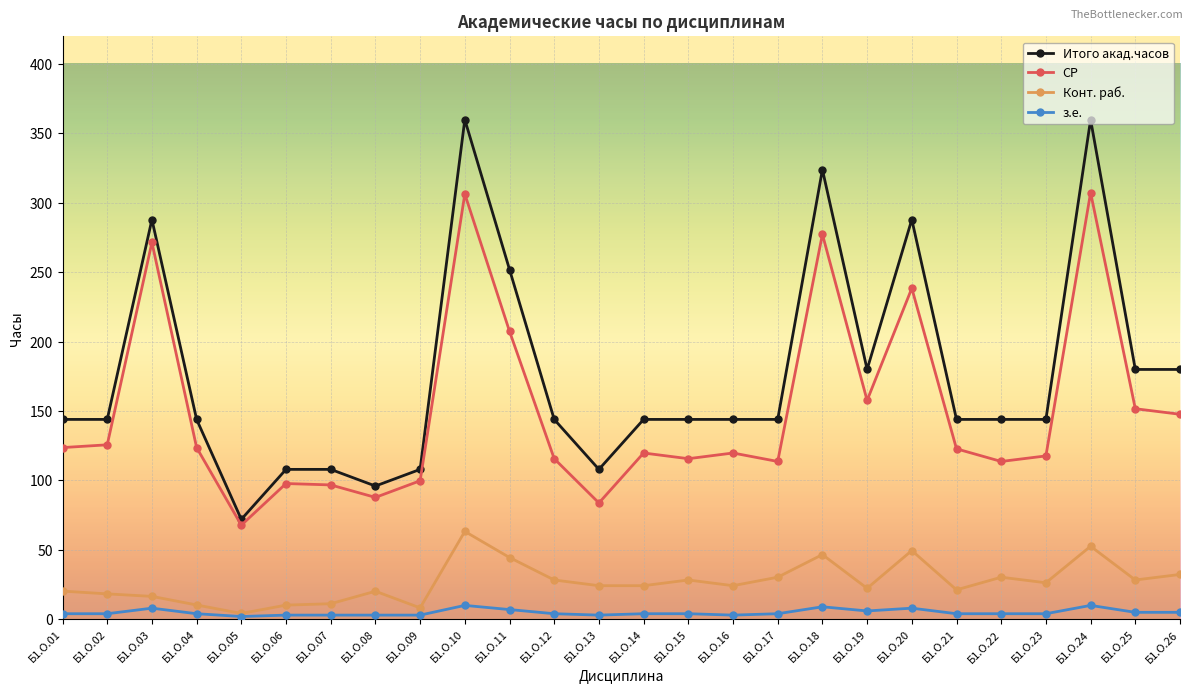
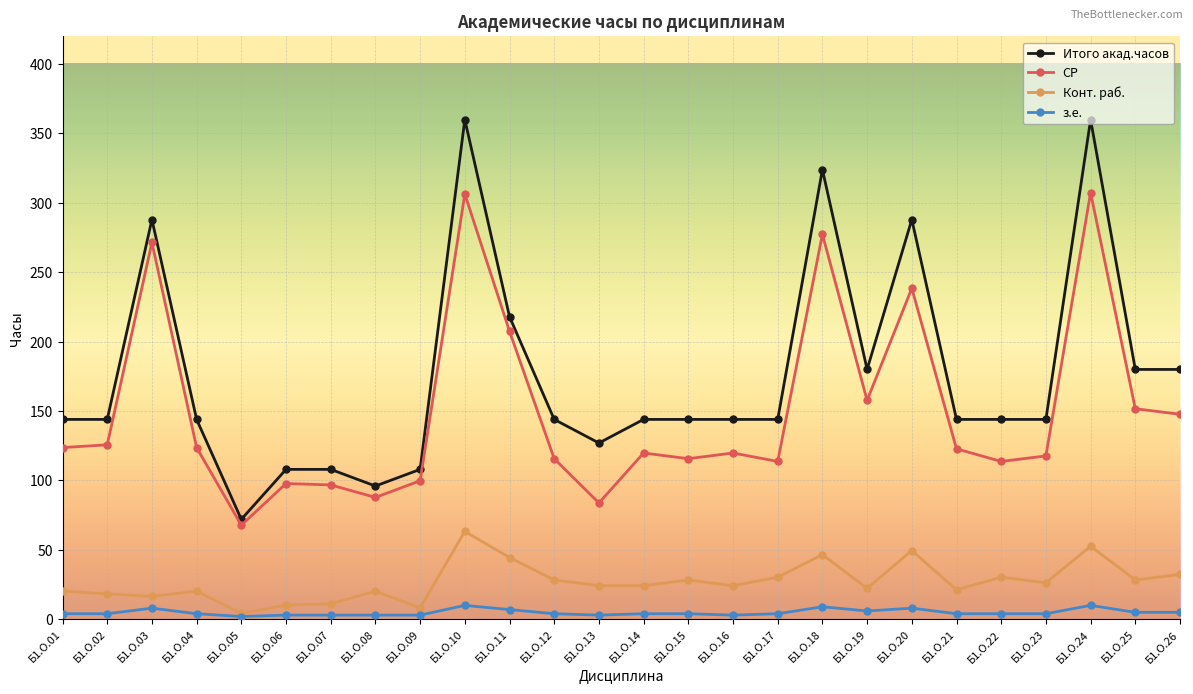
  {
    "Итого акад.часов": {
      "Б1.О.01": 144,
      "Б1.О.02": 144,
      "Б1.О.03": 288,
      "Б1.О.04": 144,
      "Б1.О.05": 72,
      "Б1.О.06": 108,
      "Б1.О.07": 108,
      "Б1.О.08": 96,
      "Б1.О.09": 108,
      "Б1.О.10": 360,
-     "Б1.О.11": 252,
+     "Б1.О.11": 218,
      "Б1.О.12": 144,
-     "Б1.О.13": 108,
+     "Б1.О.13": 127,
      "Б1.О.14": 144,
      "Б1.О.15": 144,
      "Б1.О.16": 144,
      "Б1.О.17": 144,
      "Б1.О.18": 324,
      "Б1.О.19": 180,
      "Б1.О.20": 288,
      "Б1.О.21": 144,
      "Б1.О.22": 144,
      "Б1.О.23": 144,
      "Б1.О.25": 180,
      "Б1.О.26": 180
    },
    "СР": {
      "Б1.О.01": 124,
      "Б1.О.02": 126,
      "Б1.О.03": 272,
      "Б1.О.04": 124,
      "Б1.О.05": 68,
      "Б1.О.06": 98,
      "Б1.О.07": 97,
      "Б1.О.08": 88,
      "Б1.О.09": 100,
      "Б1.О.10": 306,
      "Б1.О.11": 208,
      "Б1.О.12": 116,
      "Б1.О.13": 84,
      "Б1.О.14": 120,
      "Б1.О.15": 116,
      "Б1.О.16": 120,
      "Б1.О.17": 114,
      "Б1.О.18": 277,
      "Б1.О.19": 158,
      "Б1.О.20": 239,
      "Б1.О.21": 123,
      "Б1.О.22": 114,
      "Б1.О.23": 118,
      "Б1.О.24": 307,
      "Б1.О.25": 152,
      "Б1.О.26": 148
    },
    "Конт. раб.": {
      "Б1.О.01": 20,
      "Б1.О.02": 18,
      "Б1.О.03": 17,
-     "Б1.О.04": 10,
+     "Б1.О.04": 20,
      "Б1.О.05": 4,
      "Б1.О.06": 10,
      "Б1.О.07": 11,
      "Б1.О.08": 20,
      "Б1.О.09": 8,
      "Б1.О.10": 63,
      "Б1.О.11": 45,
      "Б1.О.12": 28,
      "Б1.О.13": 24,
      "Б1.О.14": 24,
      "Б1.О.15": 28,
      "Б1.О.16": 24,
      "Б1.О.17": 30,
      "Б1.О.18": 47,
      "Б1.О.19": 22,
      "Б1.О.20": 50,
      "Б1.О.21": 21,
      "Б1.О.22": 30,
      "Б1.О.23": 26,
      "Б1.О.24": 53,
      "Б1.О.25": 28,
      "Б1.О.26": 32
    },
    "з.е.": {
      "Б1.О.01": 4,
      "Б1.О.02": 4,
      "Б1.О.03": 8,
      "Б1.О.04": 4,
      "Б1.О.05": 2,
      "Б1.О.06": 3,
      "Б1.О.07": 3,
      "Б1.О.08": 3,
      "Б1.О.09": 3,
      "Б1.О.10": 10,
      "Б1.О.11": 7,
      "Б1.О.12": 4,
      "Б1.О.13": 3,
      "Б1.О.14": 4,
      "Б1.О.15": 4,
      "Б1.О.16": 3,
      "Б1.О.17": 4,
      "Б1.О.18": 9,
      "Б1.О.19": 6,
      "Б1.О.20": 8,
      "Б1.О.21": 4,
      "Б1.О.22": 4,
      "Б1.О.23": 4,
      "Б1.О.24": 10,
      "Б1.О.25": 5,
      "Б1.О.26": 5
    }
  }
